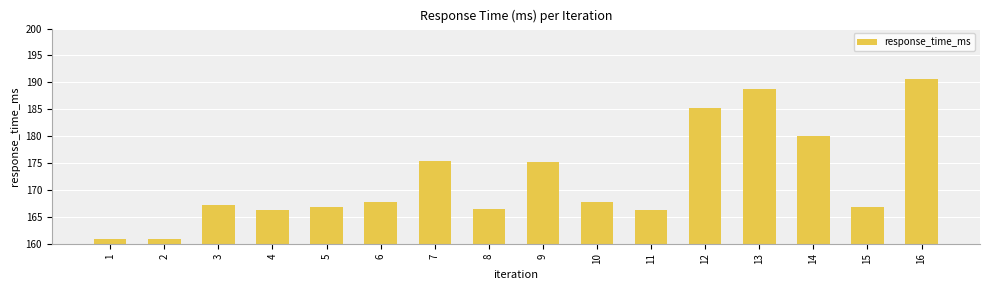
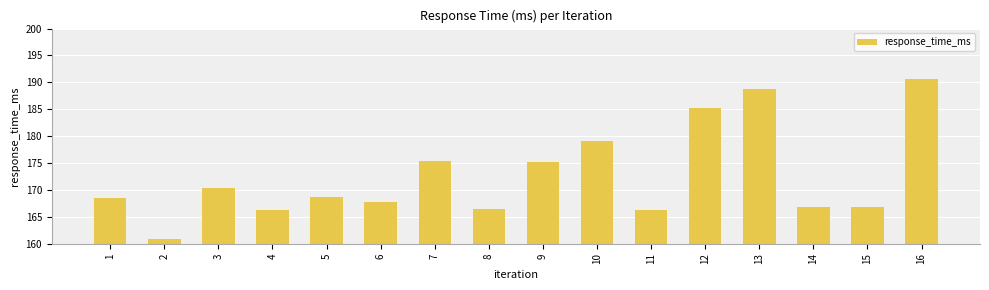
  {
-   "1": 161,
+   "1": 169,
    "2": 161,
-   "3": 167,
+   "3": 170,
    "4": 166,
-   "5": 167,
+   "5": 169,
    "6": 168,
    "7": 175,
    "8": 166,
    "9": 175,
-   "10": 168,
+   "10": 179,
    "11": 166,
    "12": 185,
    "13": 189,
-   "14": 180,
+   "14": 167,
    "15": 167,
    "16": 191
  }
